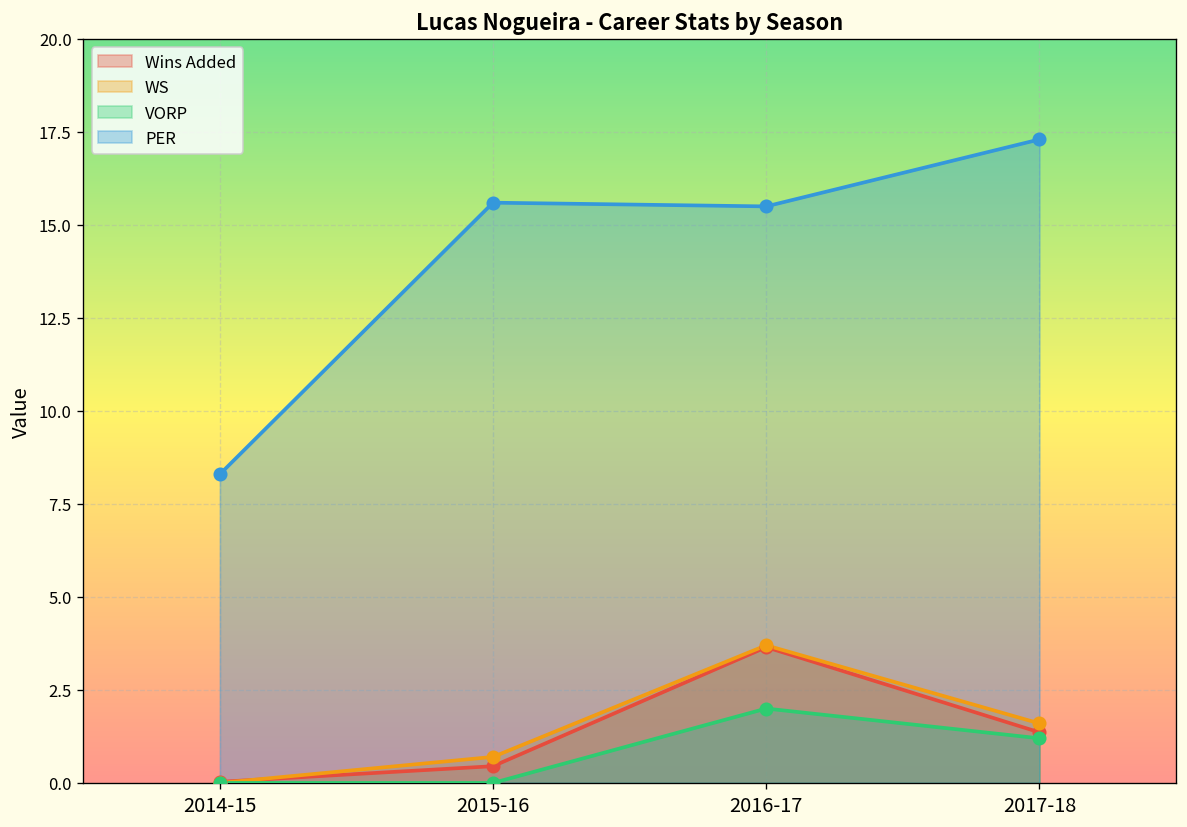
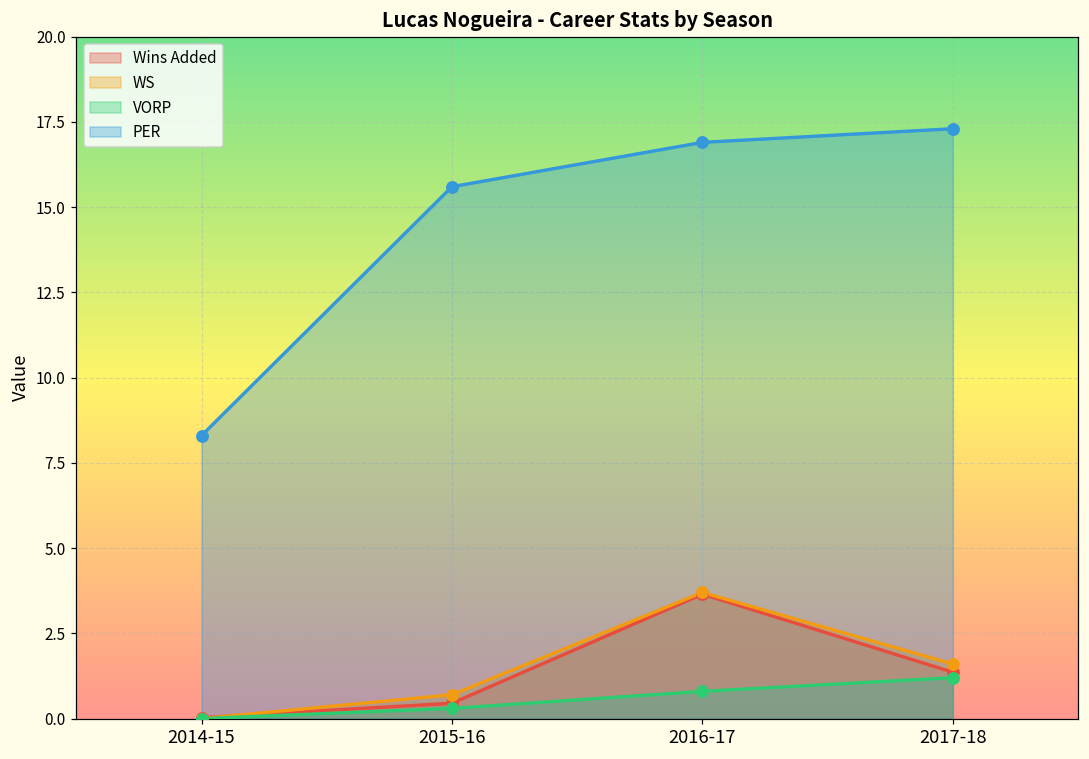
  {
    "VORP": {
-     "2015-16": 0.0,
-     "2016-17": 2.0,
+     "2015-16": 0.3,
+     "2016-17": 0.8,
      "2017-18": 1.2
    },
    "PER": {
      "2014-15": 8.3,
      "2015-16": 15.6,
-     "2016-17": 15.5,
+     "2016-17": 16.9,
      "2017-18": 17.3
    }
  }
